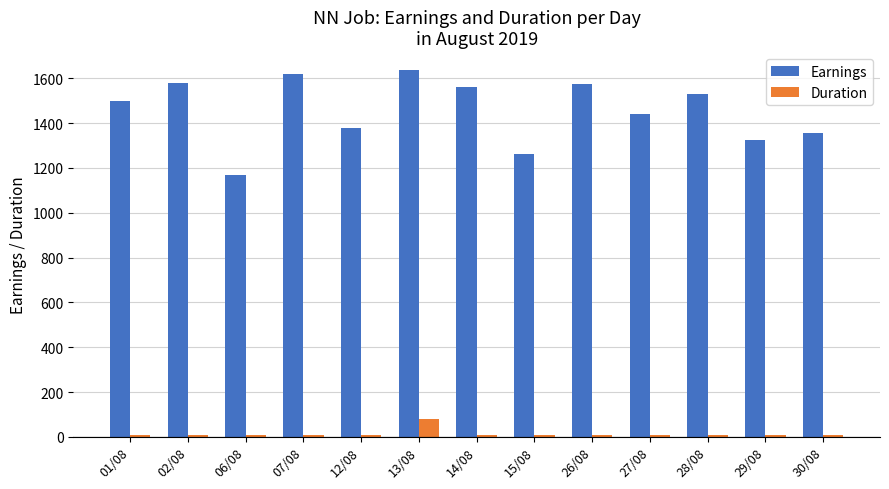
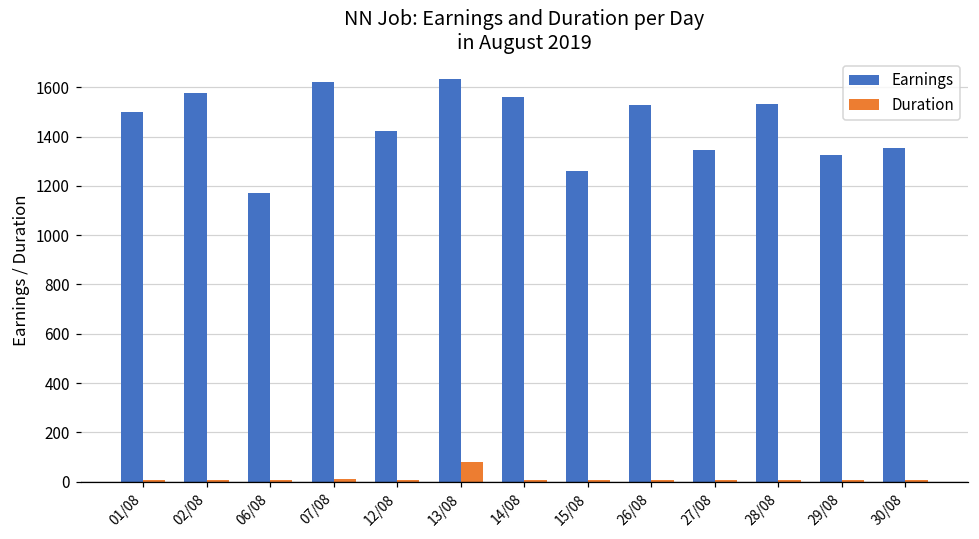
  {
    "Earnings": {
      "01/08": 1500,
      "02/08": 1580,
      "06/08": 1170,
      "07/08": 1620,
-     "12/08": 1380,
+     "12/08": 1420,
      "13/08": 1640,
      "14/08": 1560,
      "15/08": 1260,
-     "26/08": 1580,
-     "27/08": 1440,
+     "26/08": 1530,
+     "27/08": 1350,
      "28/08": 1530,
      "29/08": 1320,
      "30/08": 1360
    },
    "Duration": {
      "13/08": 80
    }
  }
